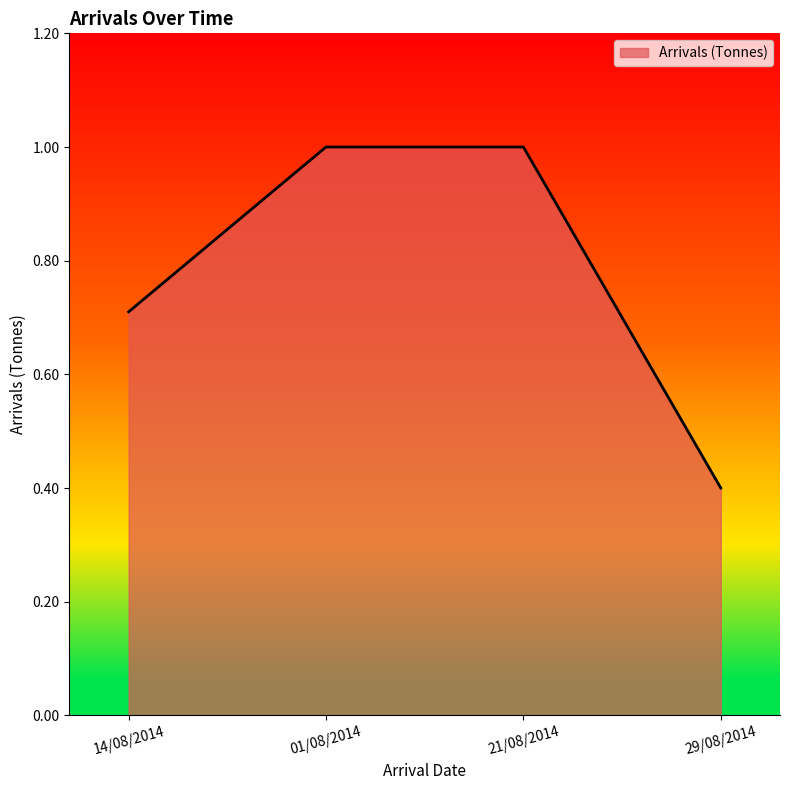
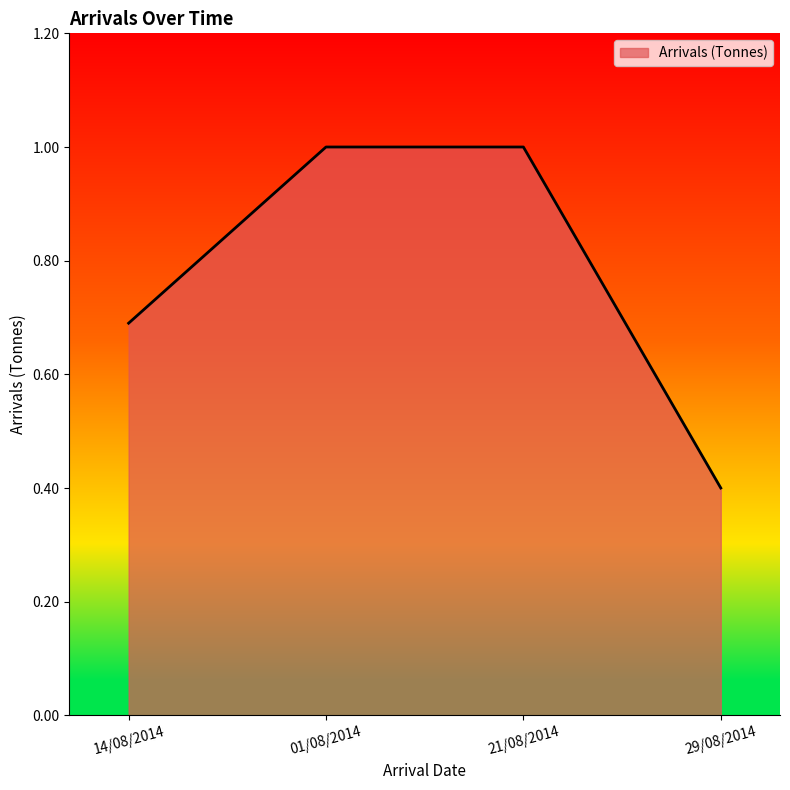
  {
-   "14/08/2014": 0.71,
+   "14/08/2014": 0.69,
    "01/08/2014": 1.00,
    "21/08/2014": 1.00,
    "29/08/2014": 0.40
  }
